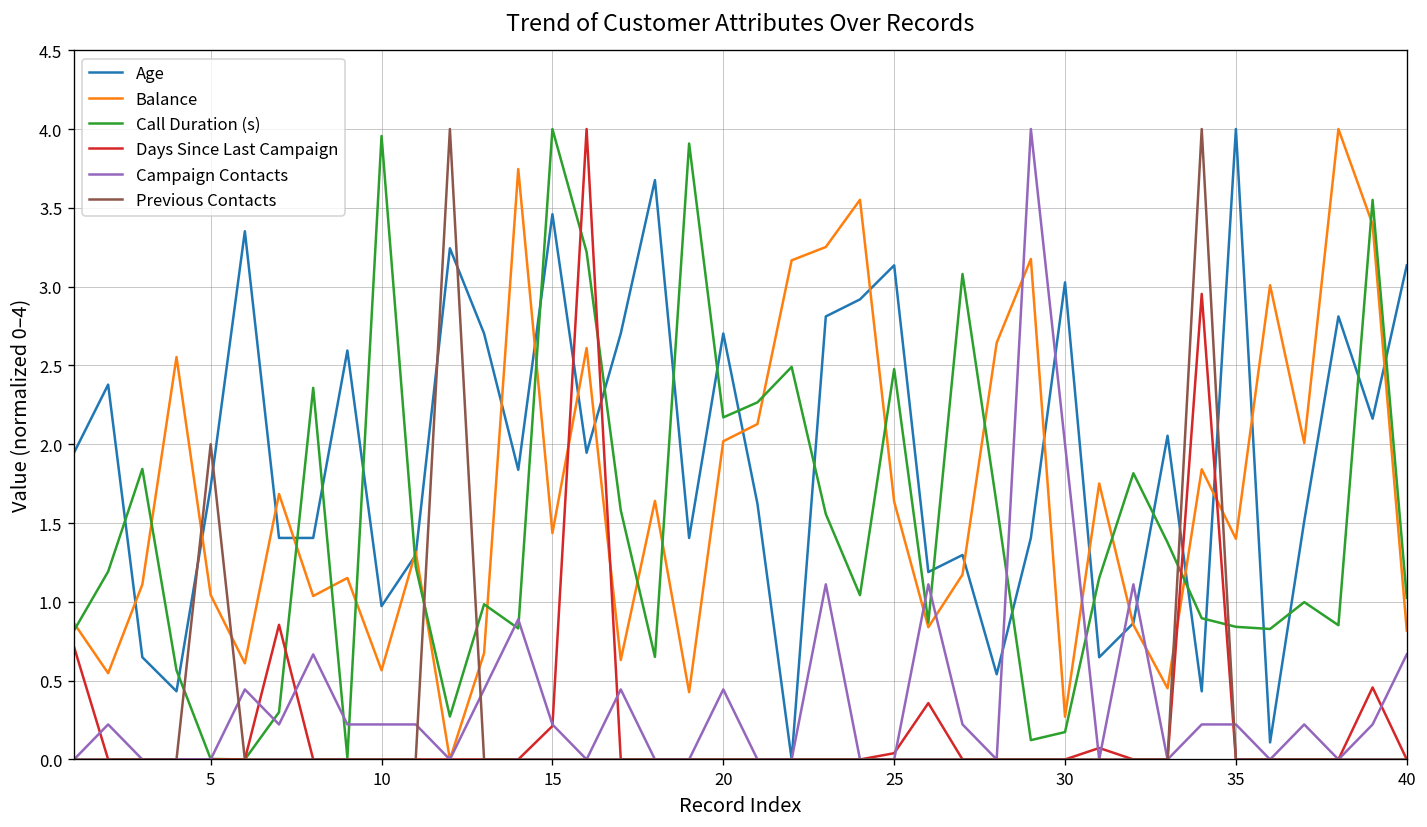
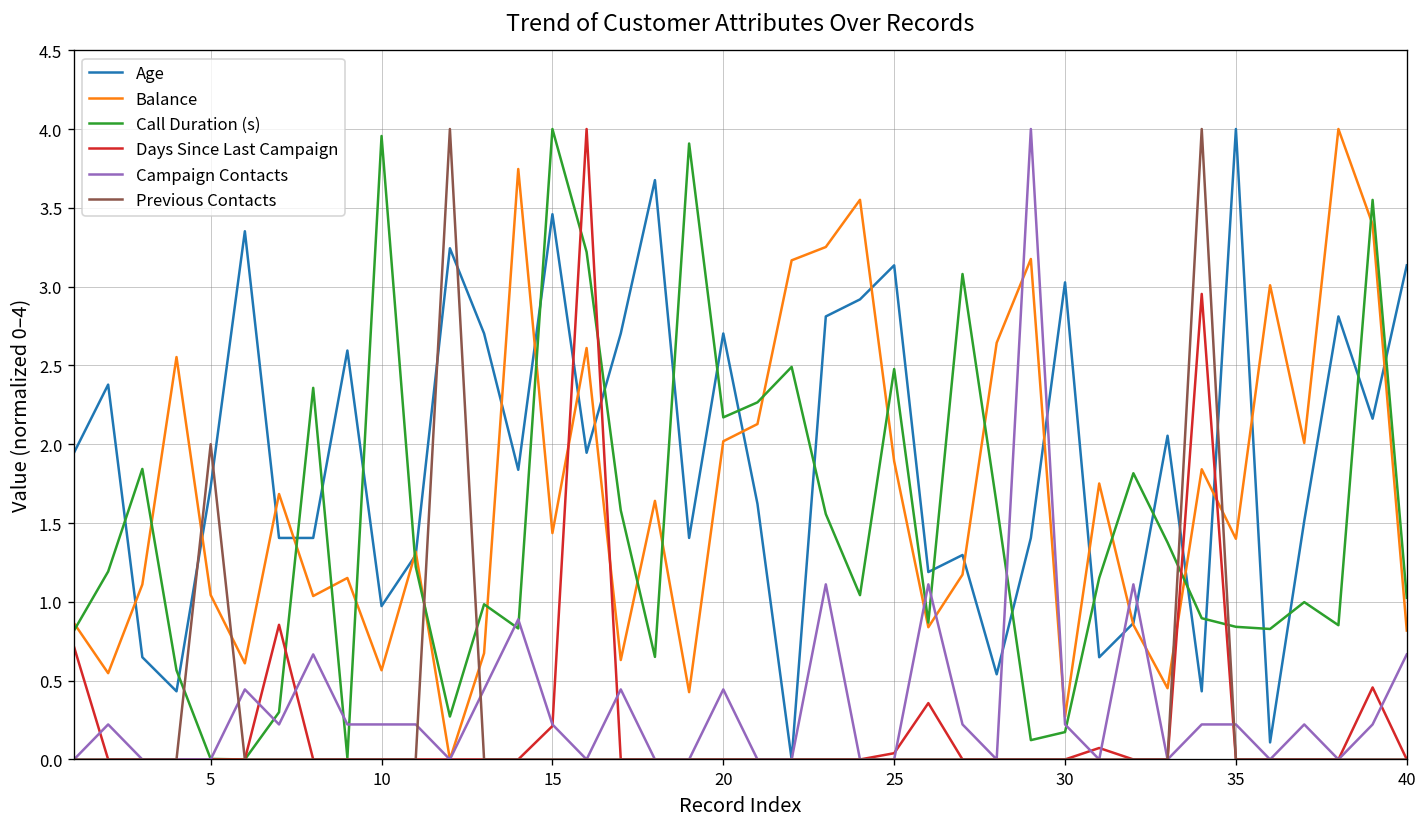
  {
    "Age": {
      "5": 1.73,
      "10": 0.97,
      "15": 3.46,
      "20": 2.70,
      "25": 3.14,
      "30": 3.03,
      "35": 4.00,
      "40": 3.14
    },
    "Balance": {
      "5": 1.04,
      "10": 0.57,
      "15": 1.44,
      "20": 2.02,
-     "25": 1.64,
+     "25": 1.89,
      "30": 0.27,
      "35": 1.40,
      "40": 0.82
    },
    "Call Duration (s)": {
      "10": 3.96,
      "15": 4.00,
      "20": 2.17,
      "25": 2.48,
      "30": 0.17,
      "35": 0.84,
      "40": 1.03
    },
    "Days Since Last Campaign": {
      "25": 0.04
    },
    "Campaign Contacts": {
      "10": 0.22,
      "20": 0.44,
-     "30": 2.00,
+     "30": 0.22,
      "35": 0.22,
      "40": 0.67
    },
    "Previous Contacts": {
      "5": 2.00,
      "15": 0.00
    }
  }
